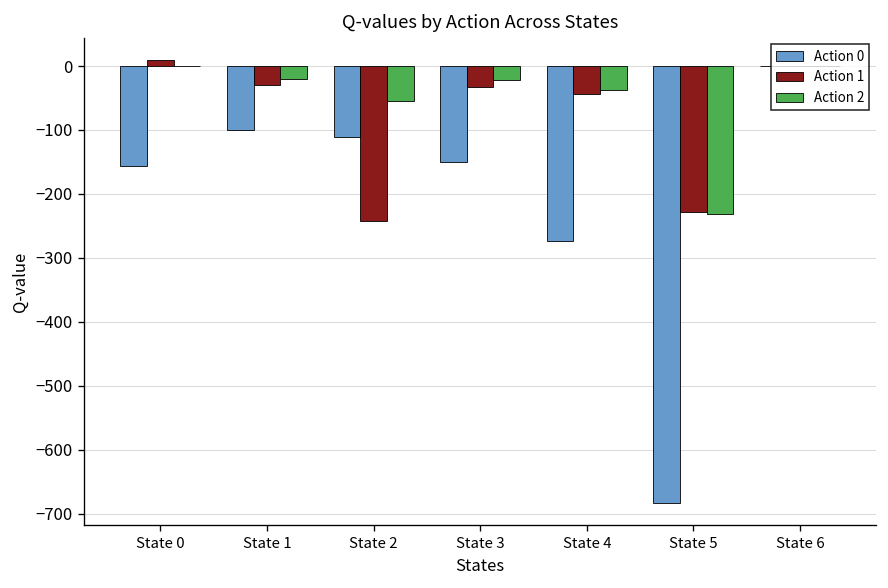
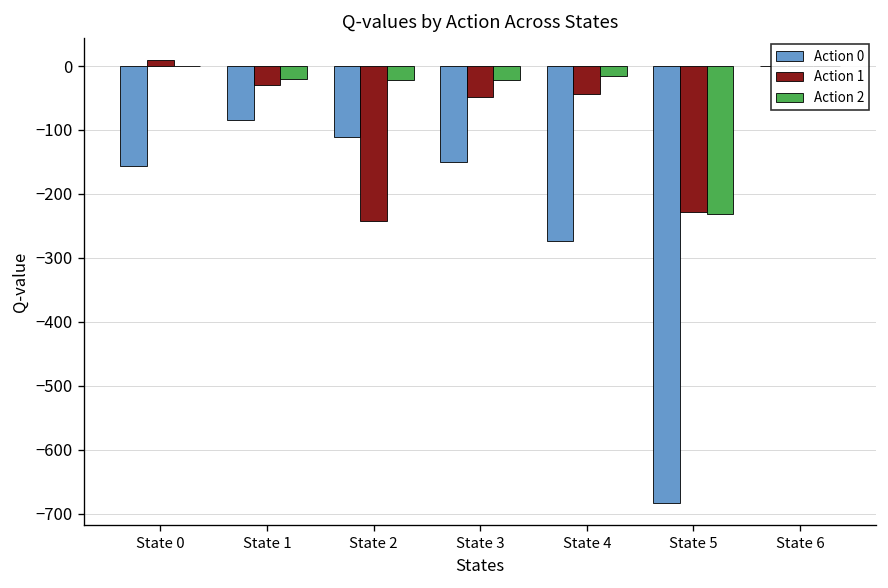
  {
    "Action 0": {
      "State 0": -160,
-     "State 1": -100,
+     "State 1": -80,
      "State 2": -110,
      "State 3": -150,
      "State 4": -270,
      "State 5": -680
    },
    "Action 1": {
      "State 0": 10,
      "State 1": -30,
      "State 2": -240,
-     "State 3": -30,
+     "State 3": -50,
      "State 4": -40,
      "State 5": -230
    },
    "Action 2": {
      "State 0": 0,
      "State 1": -20,
-     "State 2": -50,
+     "State 2": -20,
      "State 3": -20,
-     "State 4": -40,
+     "State 4": -20,
      "State 5": -230
    }
  }
